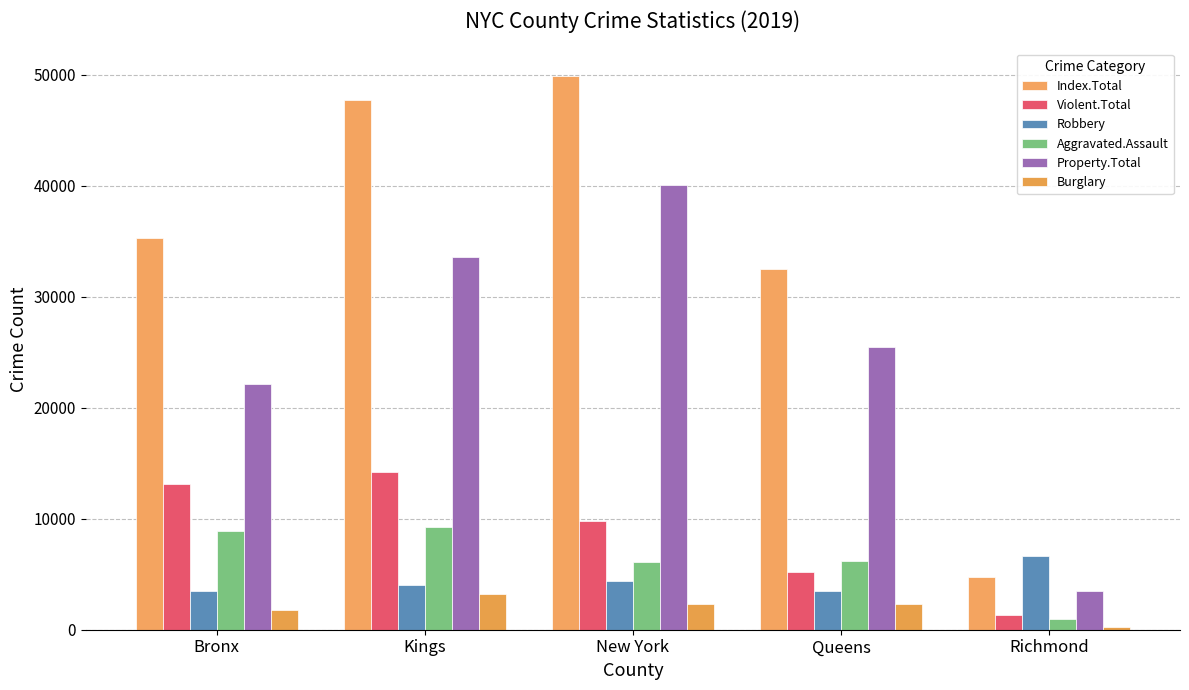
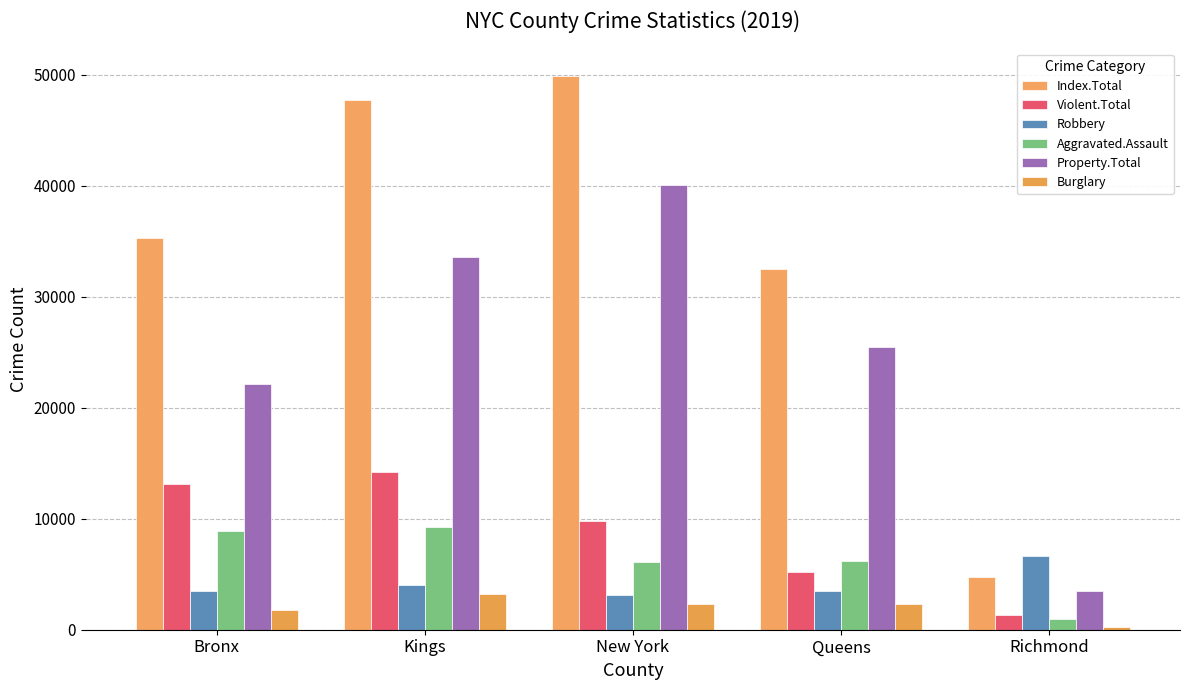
  {
    "Violent.Total": {
      "Bronx": 13200,
      "Kings": 14200,
      "New York": 9800,
      "Queens": 5200,
      "Richmond": 1300
    },
    "Robbery": {
      "Bronx": 3500,
      "Kings": 4000,
-     "New York": 4400,
+     "New York": 3100,
      "Queens": 3500,
      "Richmond": 6600
    },
    "Aggravated.Assault": {
      "Bronx": 8900,
      "Kings": 9200,
      "New York": 6100,
      "Queens": 6200,
      "Richmond": 900
    },
    "Property.Total": {
      "Bronx": 22100,
      "Kings": 33500,
      "New York": 40100,
      "Queens": 25500,
      "Richmond": 3500
    }
  }
